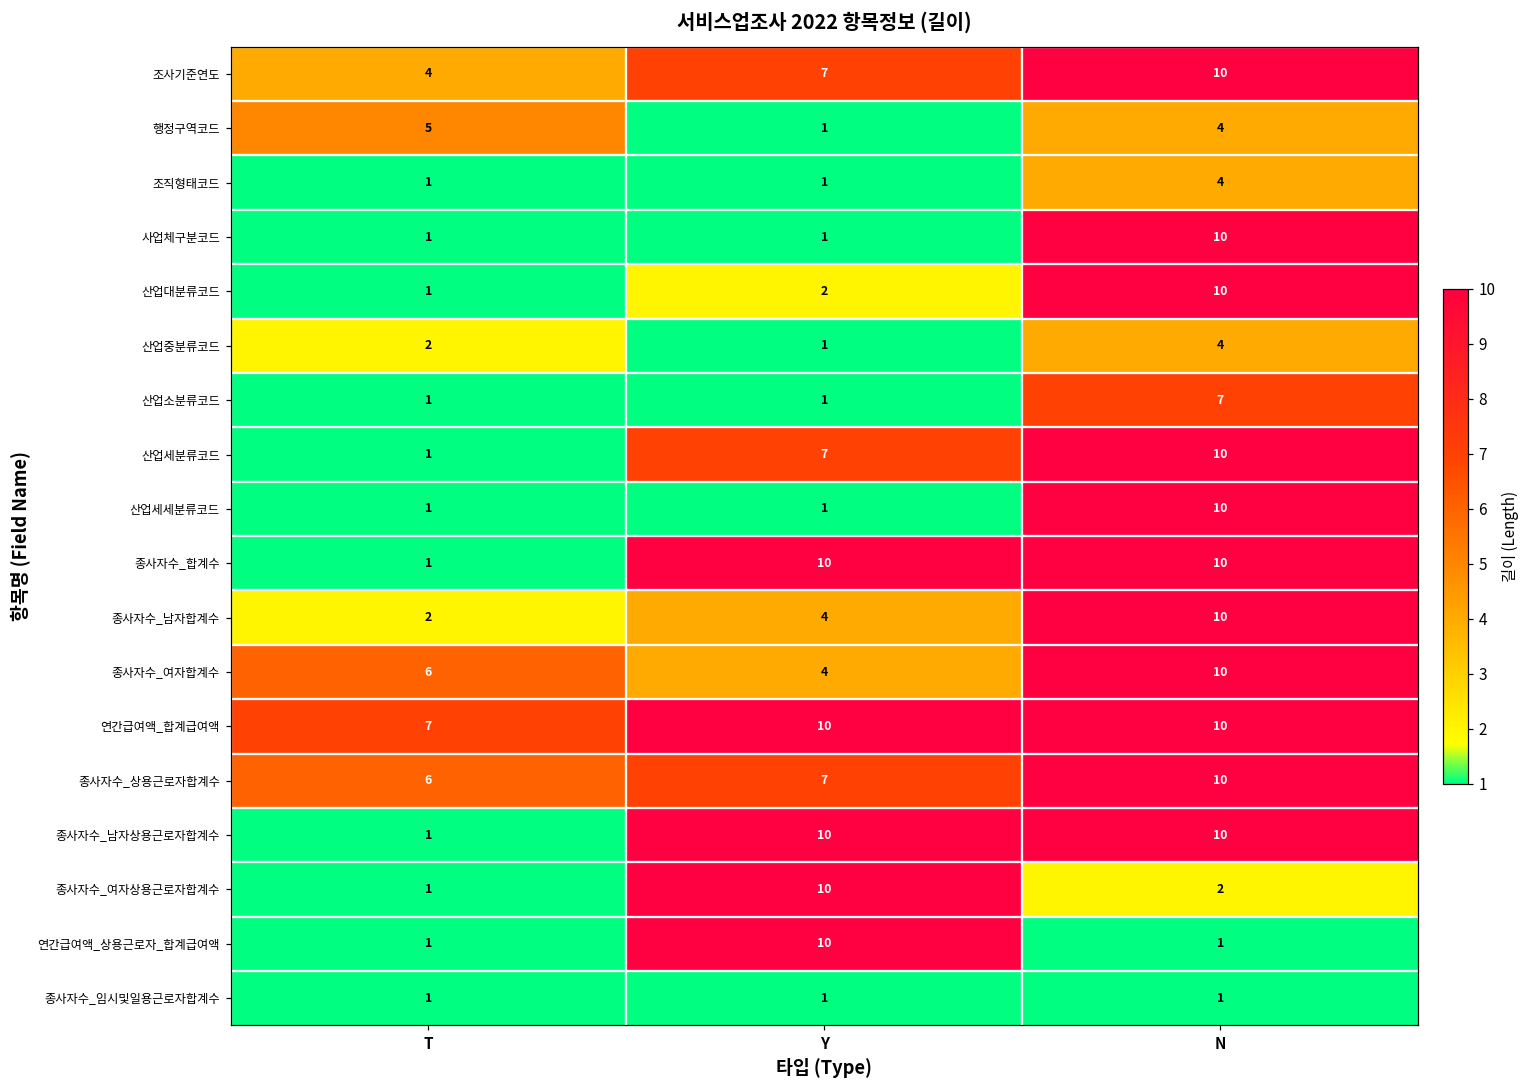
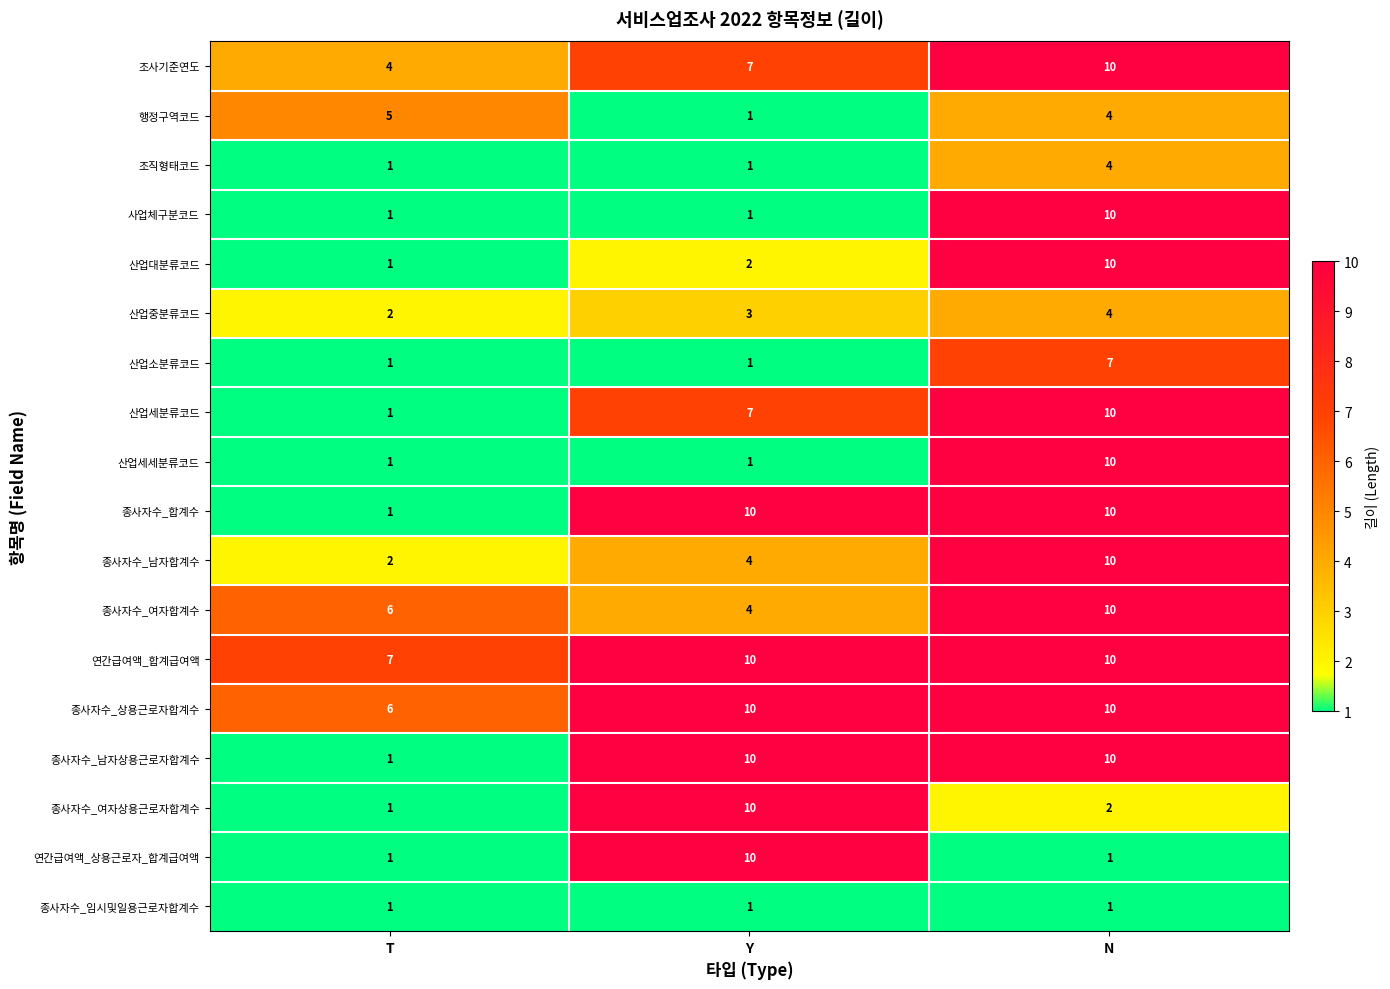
  {
    "조사기준연도": {
      "T": 4,
      "Y": 7,
      "N": 10
    },
    "행정구역코드": {
      "T": 5,
      "Y": 1,
      "N": 4
    },
    "조직형태코드": {
      "T": 1,
      "Y": 1,
      "N": 4
    },
    "사업체구분코드": {
      "T": 1,
      "Y": 1,
      "N": 10
    },
    "산업대분류코드": {
      "T": 1,
      "Y": 2,
      "N": 10
    },
    "산업중분류코드": {
      "T": 2,
-     "Y": 1,
+     "Y": 3,
      "N": 4
    },
    "산업소분류코드": {
      "T": 1,
      "Y": 1,
      "N": 7
    },
    "산업세분류코드": {
      "T": 1,
      "Y": 7,
      "N": 10
    },
    "산업세세분류코드": {
      "T": 1,
      "Y": 1,
      "N": 10
    },
    "종사자수_합계수": {
      "T": 1,
      "Y": 10,
      "N": 10
    },
    "종사자수_남자합계수": {
      "T": 2,
      "Y": 4,
      "N": 10
    },
    "종사자수_여자합계수": {
      "T": 6,
      "Y": 4,
      "N": 10
    },
    "연간급여액_합계급여액": {
      "T": 7,
      "Y": 10,
      "N": 10
    },
    "종사자수_상용근로자합계수": {
      "T": 6,
-     "Y": 7,
+     "Y": 10,
      "N": 10
    },
    "종사자수_남자상용근로자합계수": {
      "T": 1,
      "Y": 10,
      "N": 10
    },
    "종사자수_여자상용근로자합계수": {
      "T": 1,
      "Y": 10,
      "N": 2
    },
    "연간급여액_상용근로자_합계급여액": {
      "T": 1,
      "Y": 10,
      "N": 1
    },
    "종사자수_임시및일용근로자합계수": {
      "T": 1,
      "Y": 1,
      "N": 1
    }
  }
